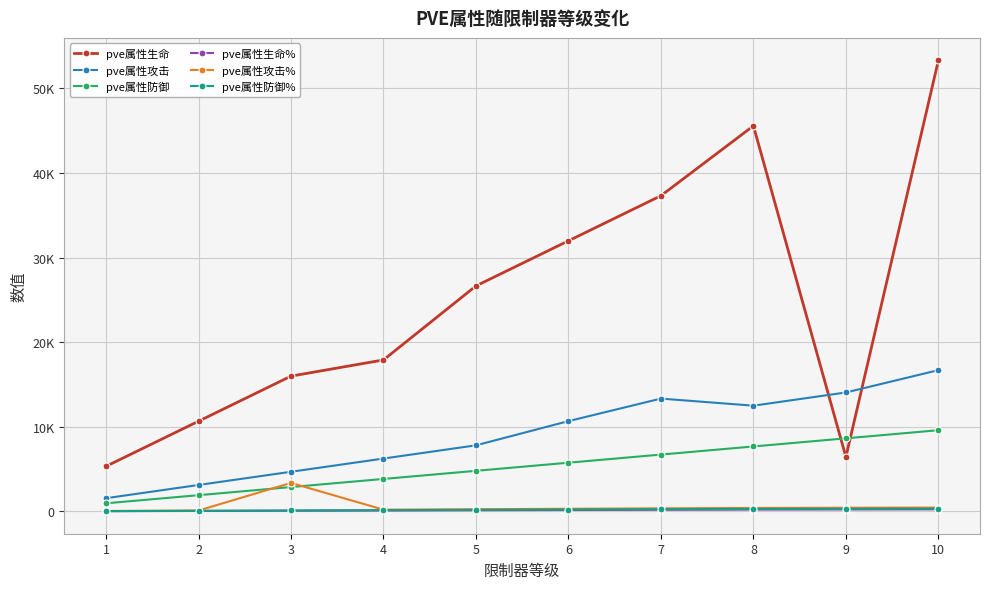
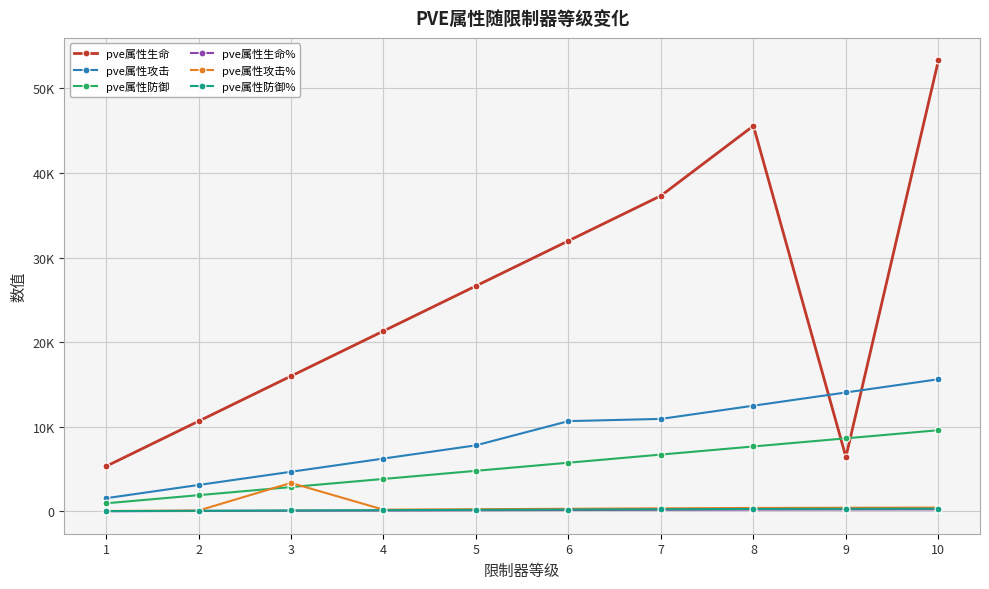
  {
    "pve属性生命": {
      "1": 5000,
      "2": 11000,
      "3": 16000,
-     "4": 18000,
+     "4": 21000,
      "5": 27000,
      "6": 32000,
      "7": 37000,
      "8": 46000,
      "9": 6000,
      "10": 53000
    },
    "pve属性攻击": {
      "1": 2000,
      "2": 3000,
      "3": 5000,
      "4": 6000,
      "5": 8000,
      "6": 11000,
-     "7": 13000,
+     "7": 11000,
      "8": 13000,
      "9": 14000,
-     "10": 17000
+     "10": 16000
    },
    "pve属性攻击%": {
      "3": 3000
    }
  }
